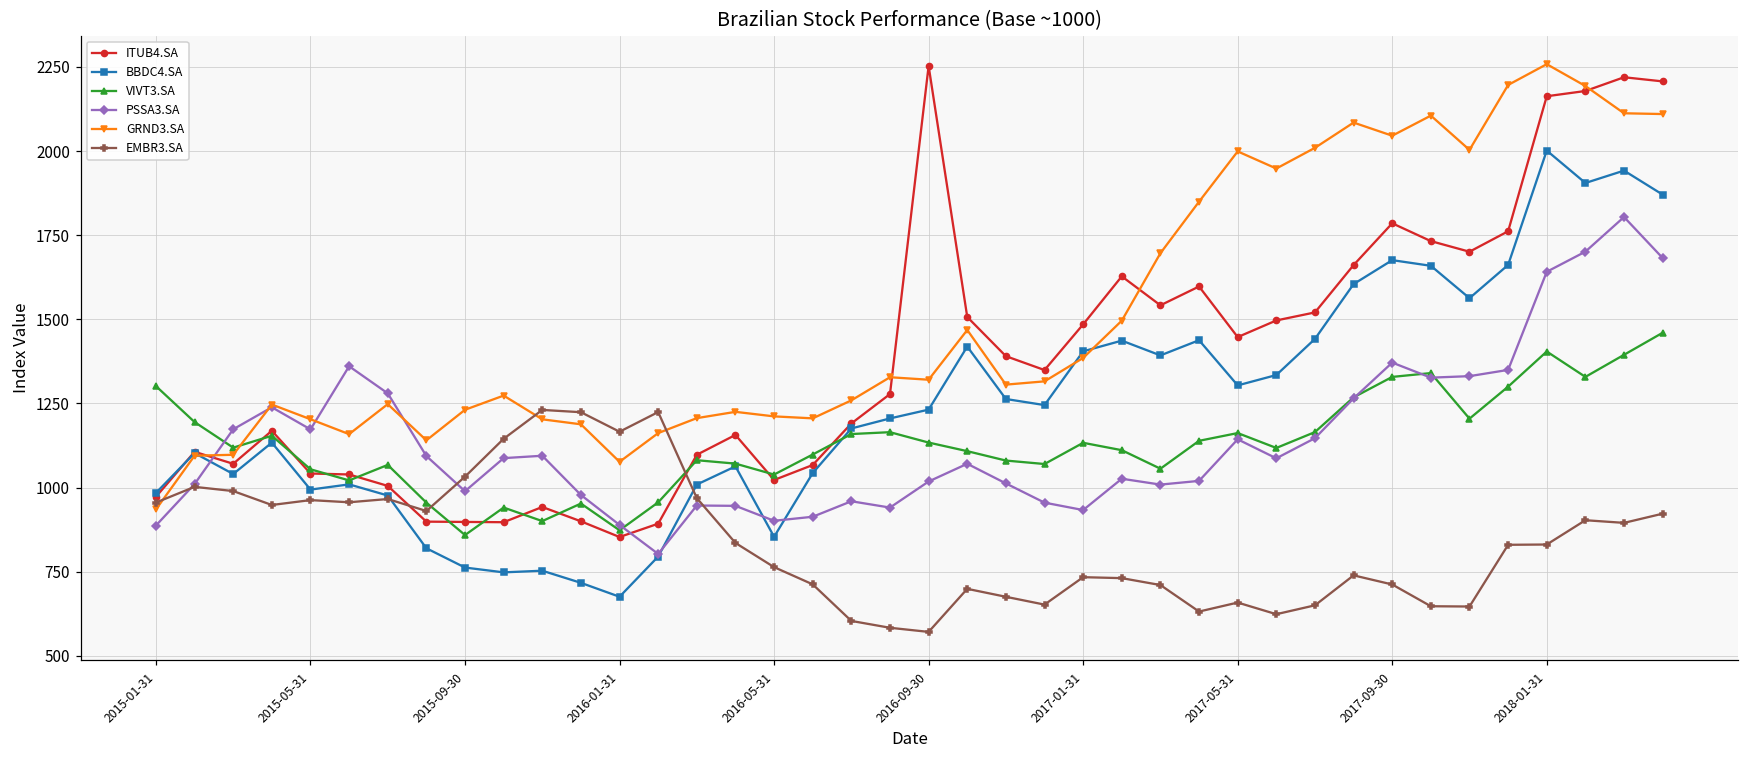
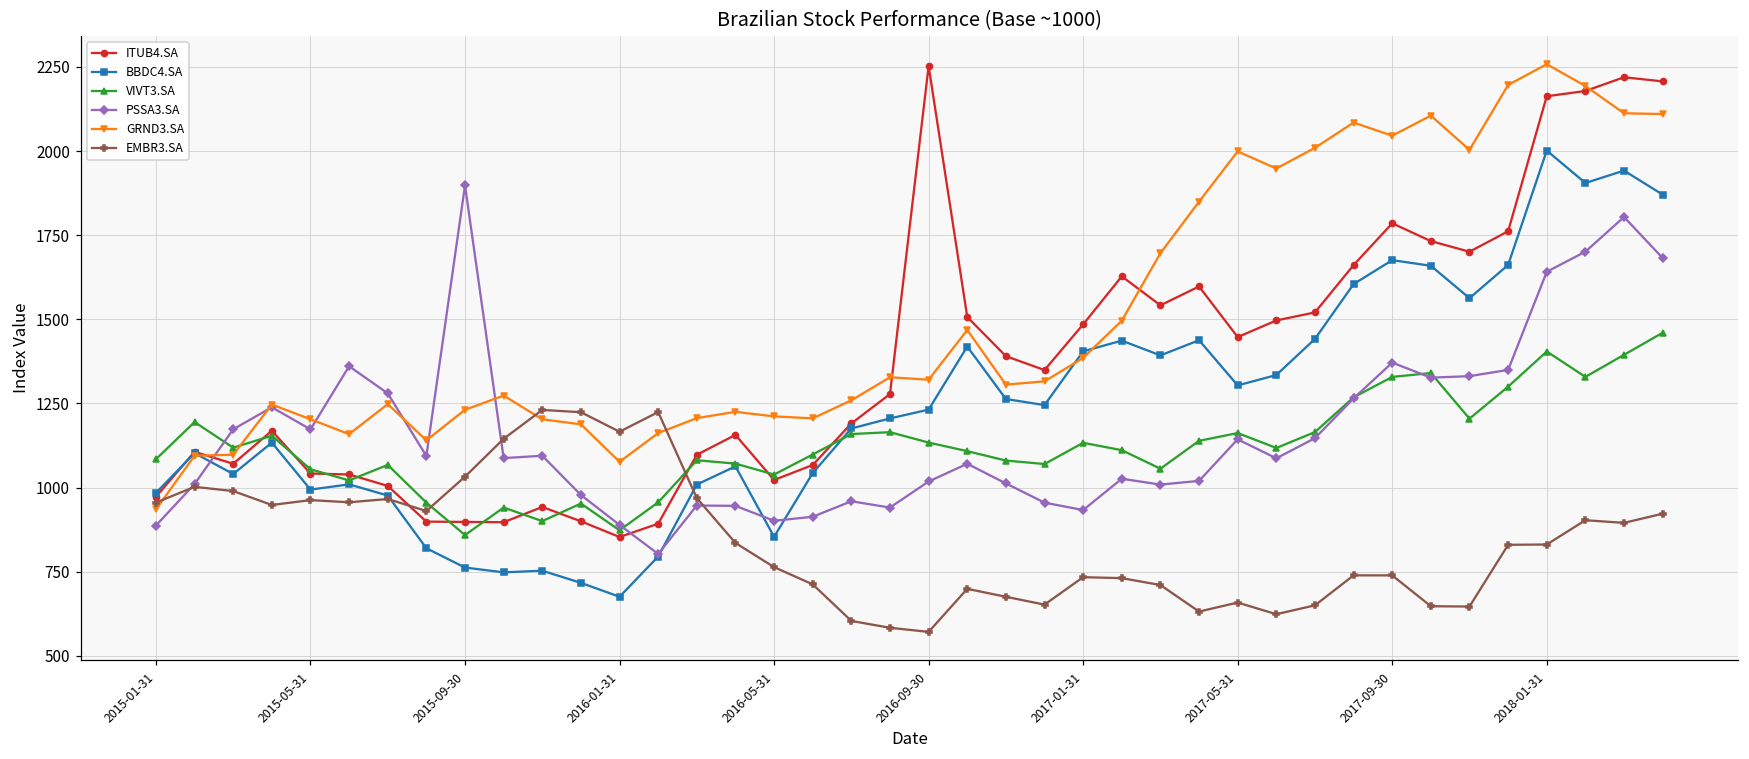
  {
    "ITUB4.SA": {
      "2015-01-31": 970,
      "2015-05-31": 1040,
      "2015-09-30": 900,
      "2016-01-31": 850,
      "2016-05-31": 1020,
      "2016-09-30": 2250,
      "2017-01-31": 1480,
      "2017-05-31": 1450,
      "2017-09-30": 1790,
      "2018-01-31": 2160
    },
    "BBDC4.SA": {
      "2015-01-31": 980,
      "2015-05-31": 990,
      "2015-09-30": 760,
      "2016-01-31": 680,
      "2016-05-31": 850,
      "2016-09-30": 1230,
      "2017-01-31": 1400,
      "2017-05-31": 1300,
      "2017-09-30": 1680,
      "2018-01-31": 2000
    },
    "VIVT3.SA": {
-     "2015-01-31": 1300,
+     "2015-01-31": 1080,
      "2015-05-31": 1050,
      "2015-09-30": 860,
      "2016-01-31": 870,
      "2016-05-31": 1040,
      "2016-09-30": 1130,
      "2017-01-31": 1130,
      "2017-05-31": 1160,
      "2017-09-30": 1330,
      "2018-01-31": 1400
    },
    "PSSA3.SA": {
      "2015-01-31": 890,
      "2015-05-31": 1170,
-     "2015-09-30": 990,
+     "2015-09-30": 1900,
      "2016-01-31": 890,
      "2016-05-31": 900,
      "2016-09-30": 1020,
      "2017-01-31": 930,
      "2017-05-31": 1140,
      "2017-09-30": 1370,
      "2018-01-31": 1640
    },
    "GRND3.SA": {
      "2015-01-31": 930,
      "2015-05-31": 1200,
      "2015-09-30": 1230,
      "2016-01-31": 1080,
      "2016-05-31": 1210,
      "2016-09-30": 1320,
      "2017-01-31": 1390,
      "2017-05-31": 2000,
      "2017-09-30": 2050,
      "2018-01-31": 2260
    },
    "EMBR3.SA": {
      "2015-01-31": 960,
      "2015-05-31": 960,
      "2015-09-30": 1030,
      "2016-01-31": 1170,
      "2016-05-31": 760,
      "2016-09-30": 570,
      "2017-01-31": 730,
      "2017-05-31": 660,
-     "2017-09-30": 710,
+     "2017-09-30": 740,
      "2018-01-31": 830
    }
  }
